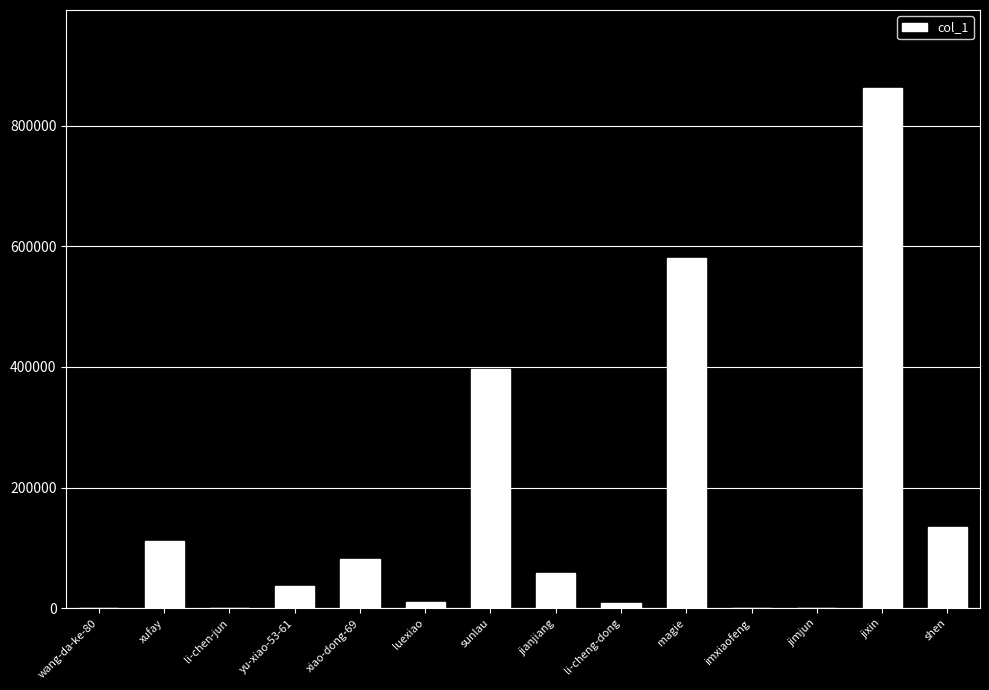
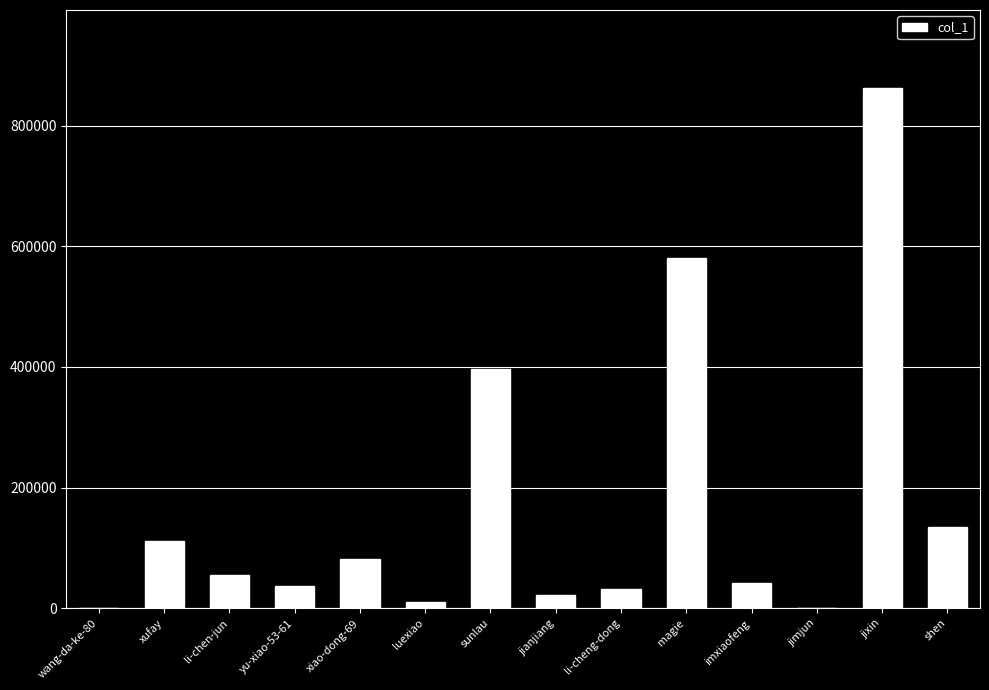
  {
    "xufay": 110000,
-   "li-chen-jun": 0,
+   "li-chen-jun": 60000,
    "yu-xiao-53-61": 40000,
    "xiao-dong-69": 80000,
    "luexiao": 10000,
    "sunlau": 400000,
-   "jianjiang": 60000,
-   "li-cheng-dong": 10000,
+   "jianjiang": 20000,
+   "li-cheng-dong": 30000,
    "magie": 580000,
-   "imxiaofeng": 0,
+   "imxiaofeng": 40000,
    "jixin": 860000,
    "shen": 130000
  }
